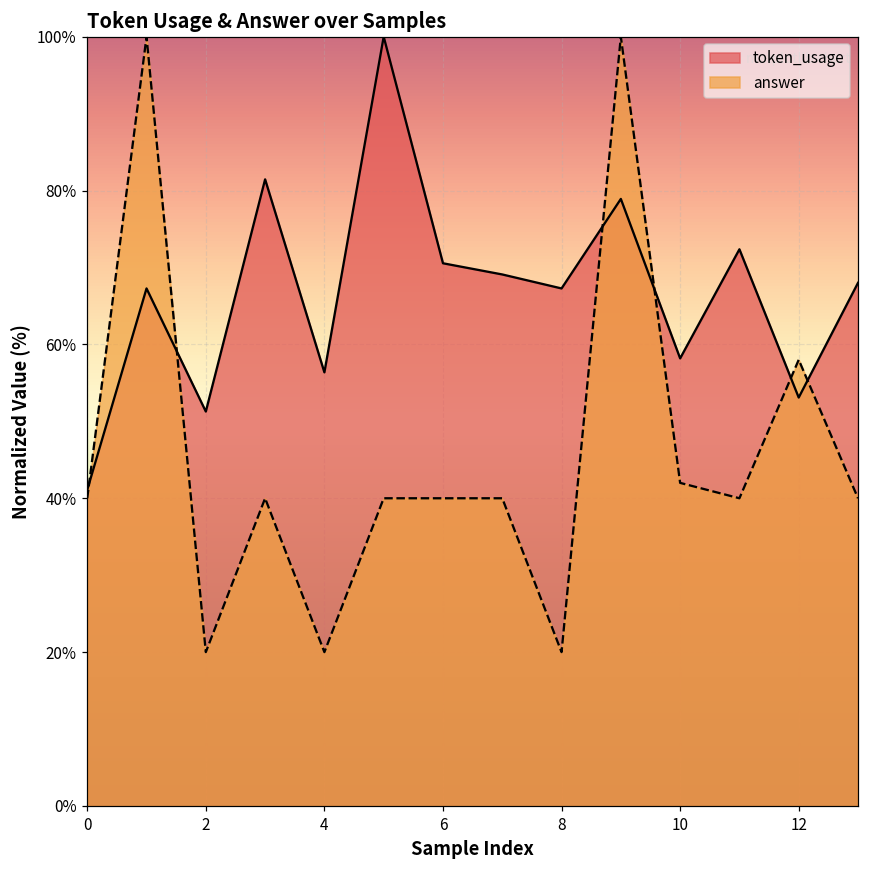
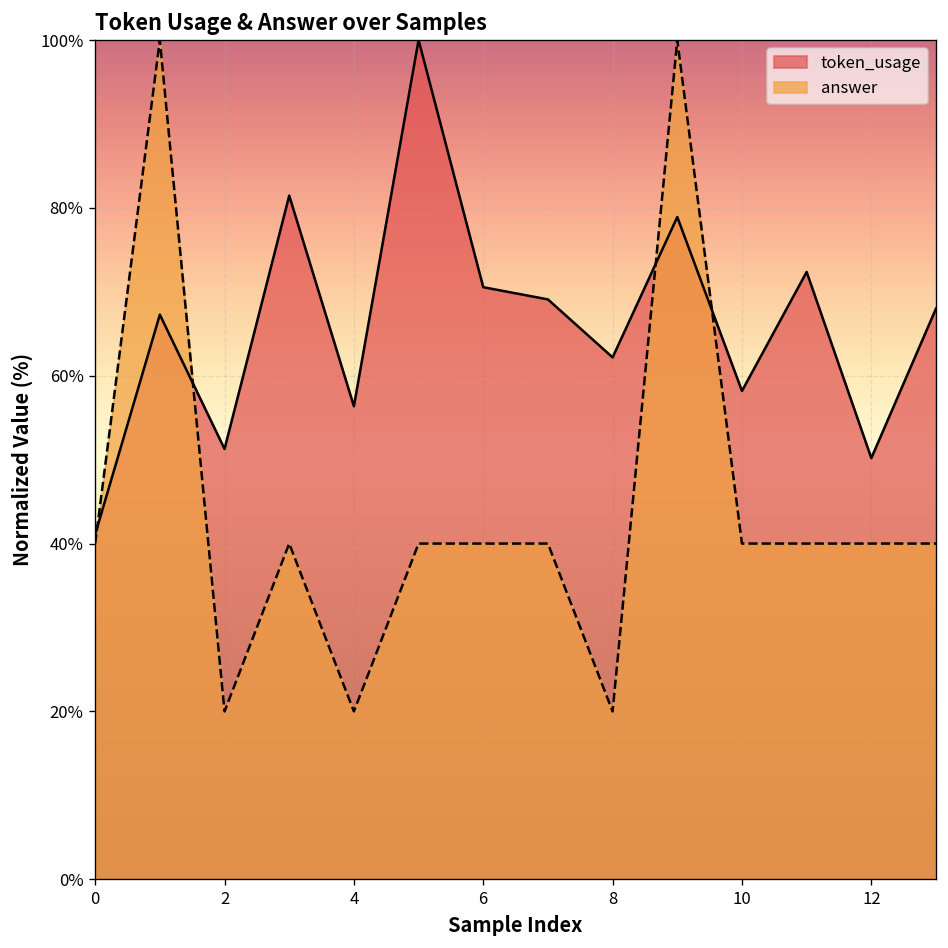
  {
    "token_usage": {
      "0": "41%",
      "2": "51%",
      "4": "56%",
      "6": "71%",
-     "8": "67%",
+     "8": "62%",
      "10": "58%",
-     "12": "53%"
+     "12": "50%"
    },
    "answer": {
      "0": "40%",
      "2": "20%",
      "4": "20%",
      "6": "40%",
      "8": "20%",
-     "10": "42%",
-     "12": "58%"
+     "10": "40%",
+     "12": "40%"
    }
  }
